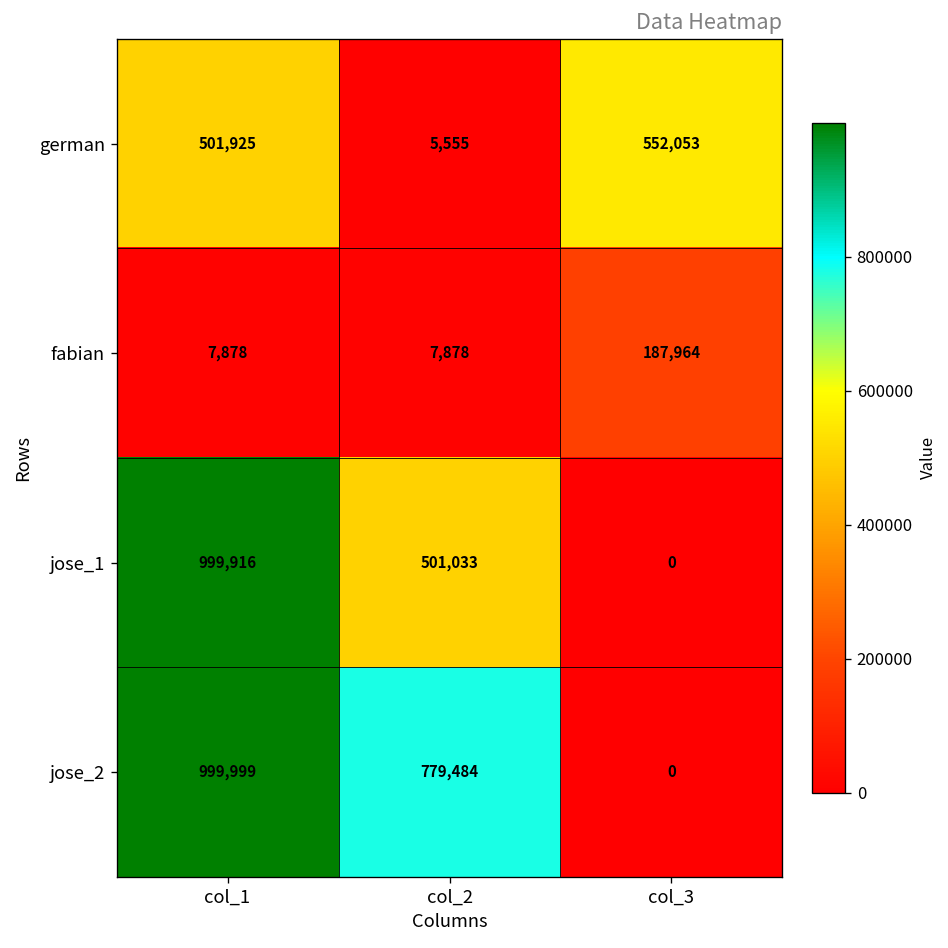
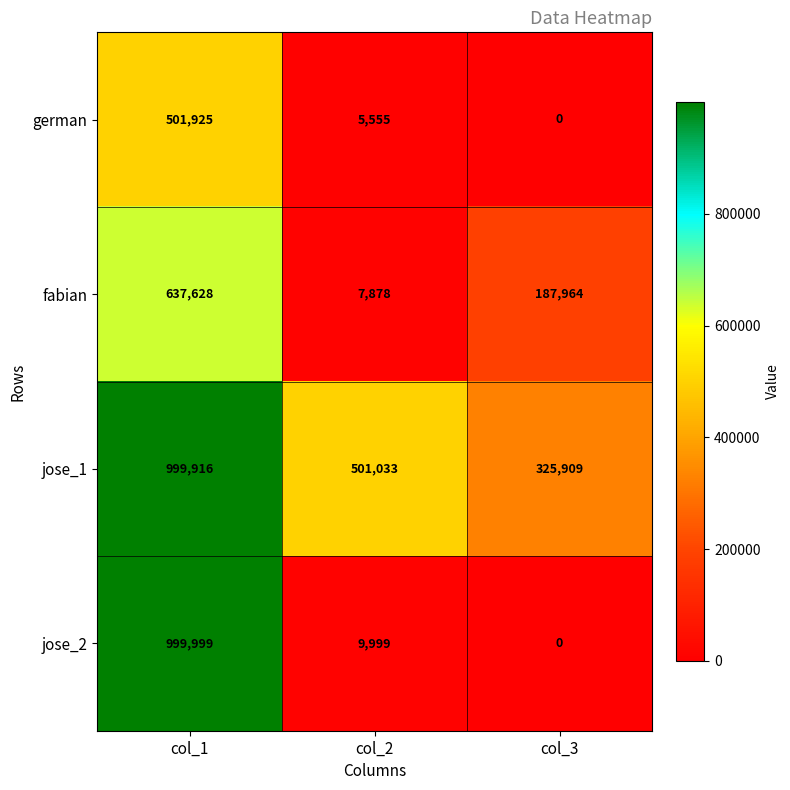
  {
    "german": {
      "col_1": "501,925",
      "col_2": "5,555",
-     "col_3": "552,053"
+     "col_3": "0"
    },
    "fabian": {
-     "col_1": "7,878",
+     "col_1": "637,628",
      "col_2": "7,878",
      "col_3": "187,964"
    },
    "jose_1": {
      "col_1": "999,916",
      "col_2": "501,033",
-     "col_3": "0"
+     "col_3": "325,909"
    },
    "jose_2": {
      "col_1": "999,999",
-     "col_2": "779,484",
+     "col_2": "9,999",
      "col_3": "0"
    }
  }
